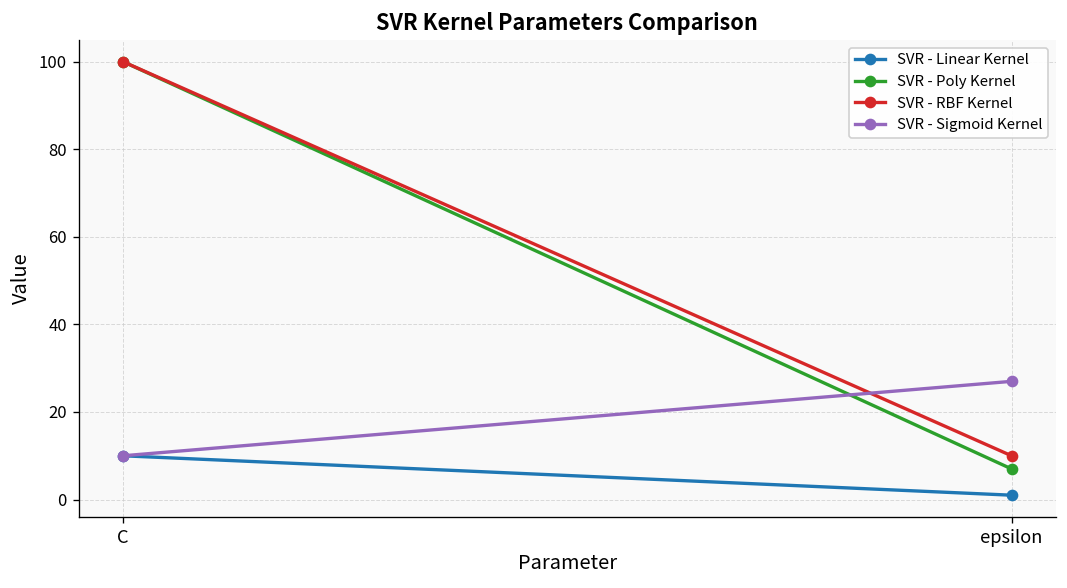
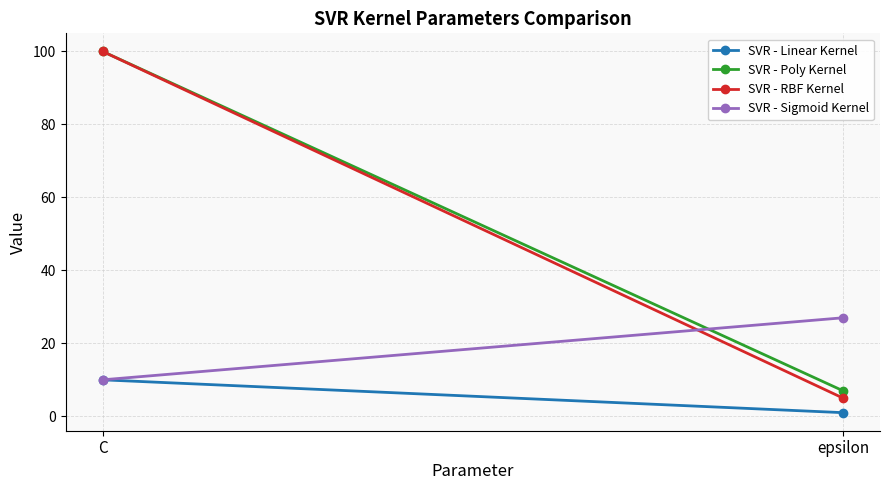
  {
    "SVR - Linear Kernel": {
      "epsilon": 1
    },
    "SVR - Poly Kernel": {
      "epsilon": 7
    },
    "SVR - RBF Kernel": {
-     "epsilon": 10
+     "epsilon": 5
    },
    "SVR - Sigmoid Kernel": {
      "epsilon": 27
    }
  }
